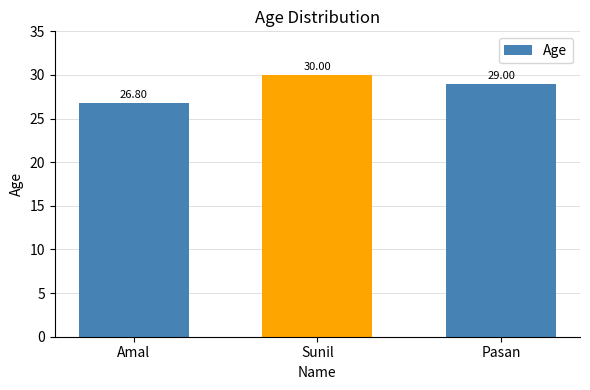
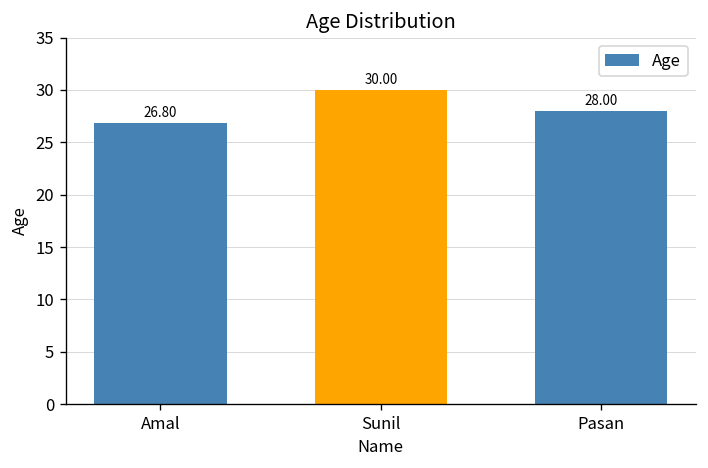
  {
    "Amal": 26.80,
    "Sunil": 30.00,
-   "Pasan": 29.00
+   "Pasan": 28.00
  }
